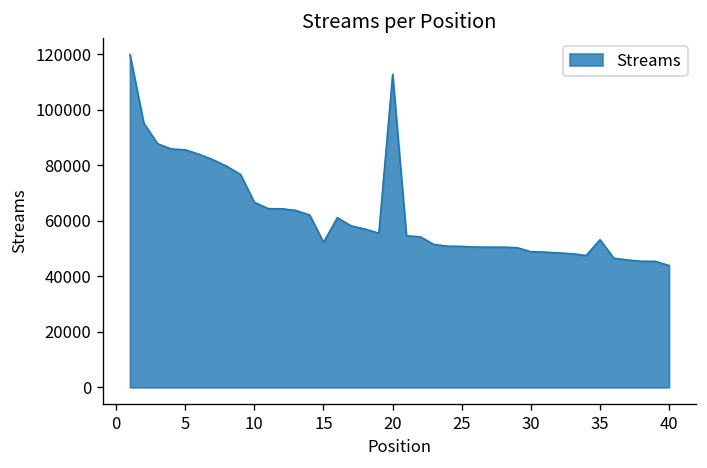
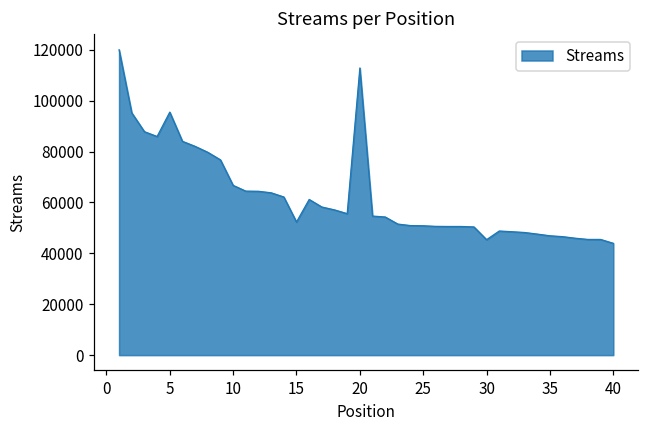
  {
-   "5": 86000,
+   "5": 96000,
    "10": 67000,
    "15": 52000,
    "20": 113000,
    "25": 51000,
-   "30": 49000,
-   "35": 53000,
+   "30": 45000,
+   "35": 47000,
    "40": 44000
  }
